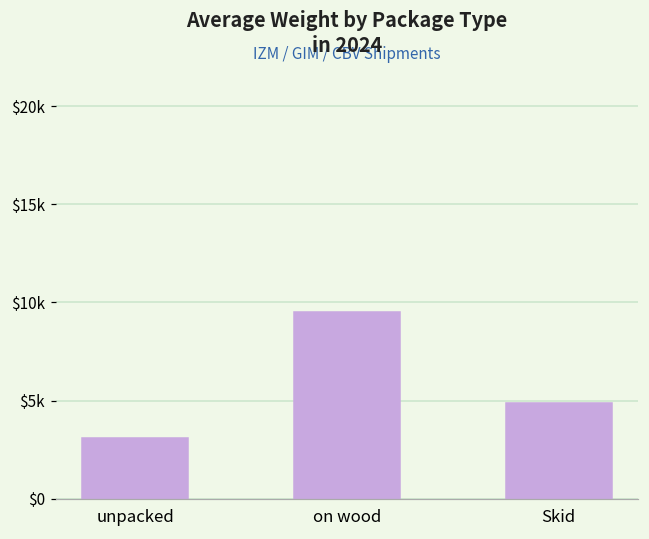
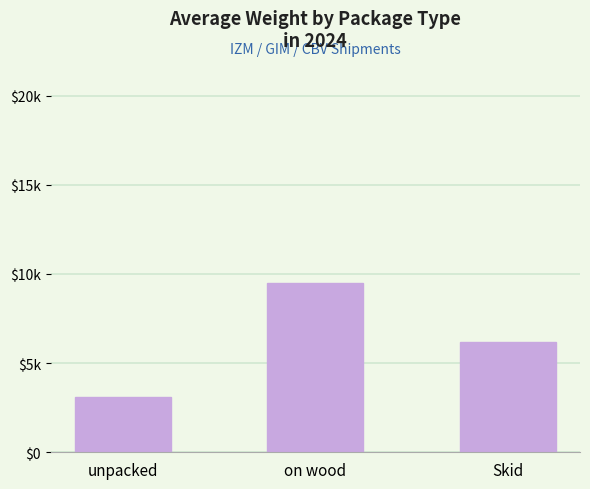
  {
    "unpacked": "$3100",
    "on wood": "$9500",
-   "Skid": "$4900"
+   "Skid": "$6200"
  }
